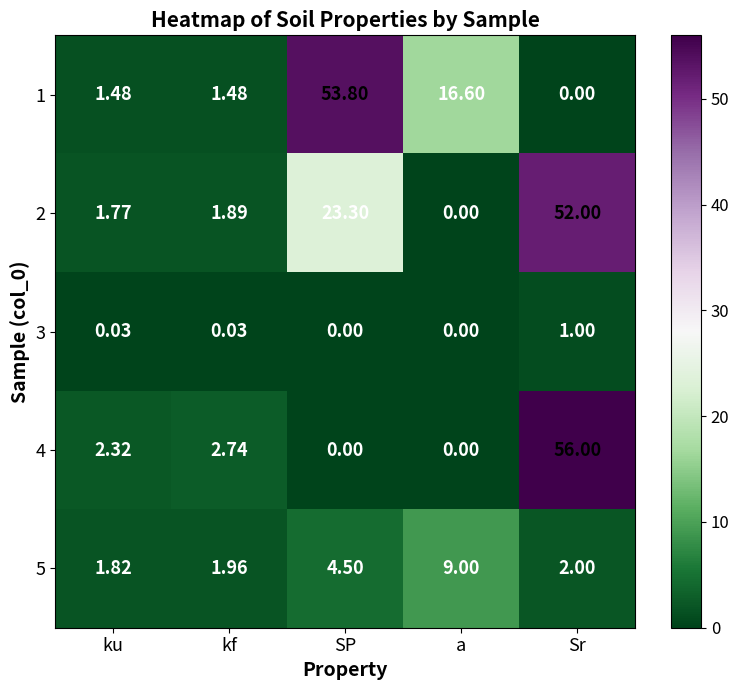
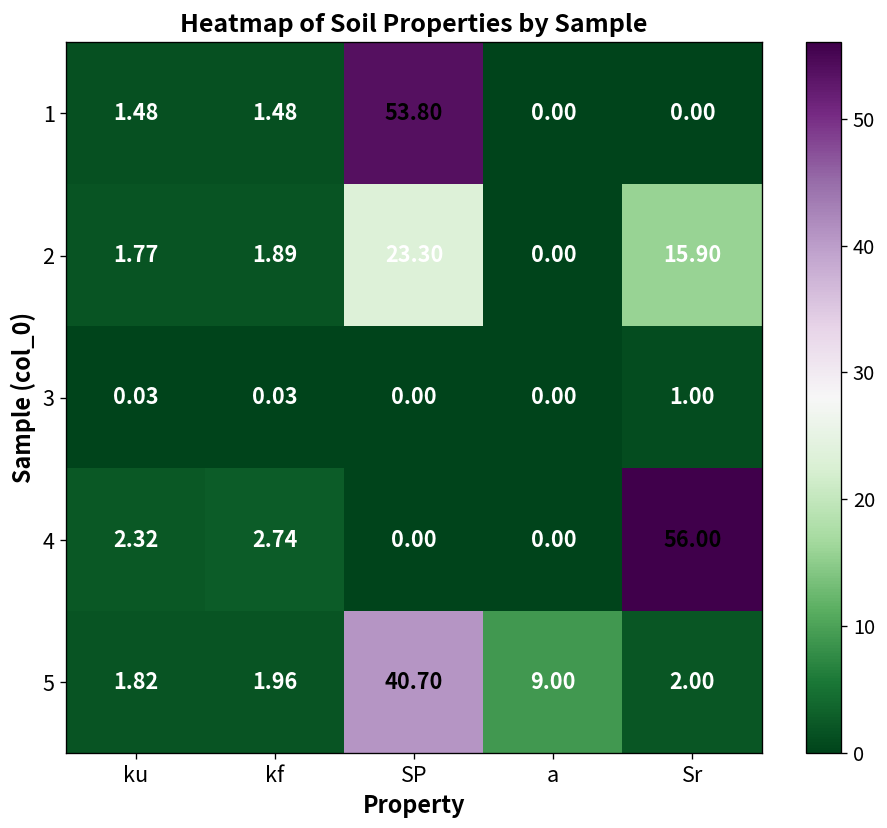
  {
    "1": {
      "ku": 1.48,
      "kf": 1.48,
      "SP": 53.80,
-     "a": 16.60,
+     "a": 0.00,
      "Sr": 0.00
    },
    "2": {
      "ku": 1.77,
      "kf": 1.89,
      "a": 0.00,
-     "Sr": 52.00
+     "Sr": 15.90
    },
    "3": {
      "ku": 0.03,
      "kf": 0.03,
      "SP": 0.00,
      "a": 0.00,
      "Sr": 1.00
    },
    "4": {
      "ku": 2.32,
      "kf": 2.74,
      "SP": 0.00,
      "a": 0.00,
      "Sr": 56.00
    },
    "5": {
      "ku": 1.82,
      "kf": 1.96,
-     "SP": 4.50,
+     "SP": 40.70,
      "a": 9.00,
      "Sr": 2.00
    }
  }
